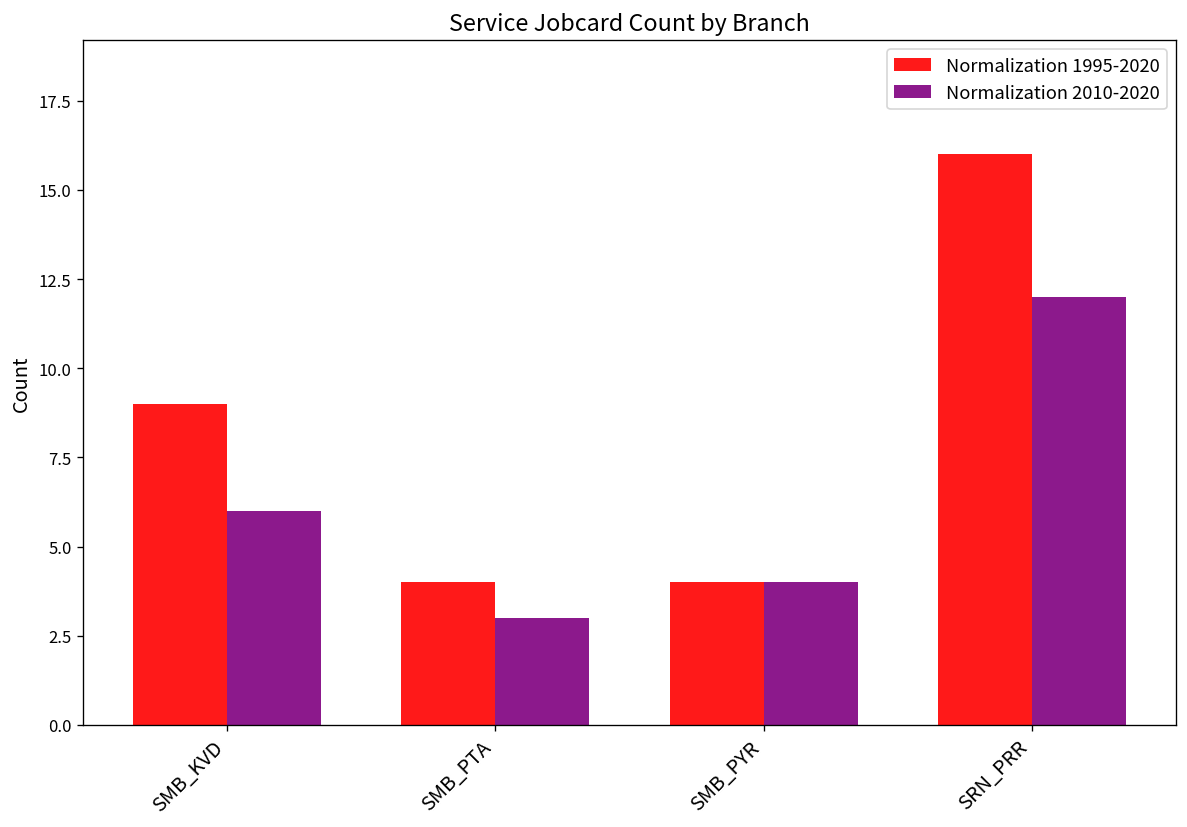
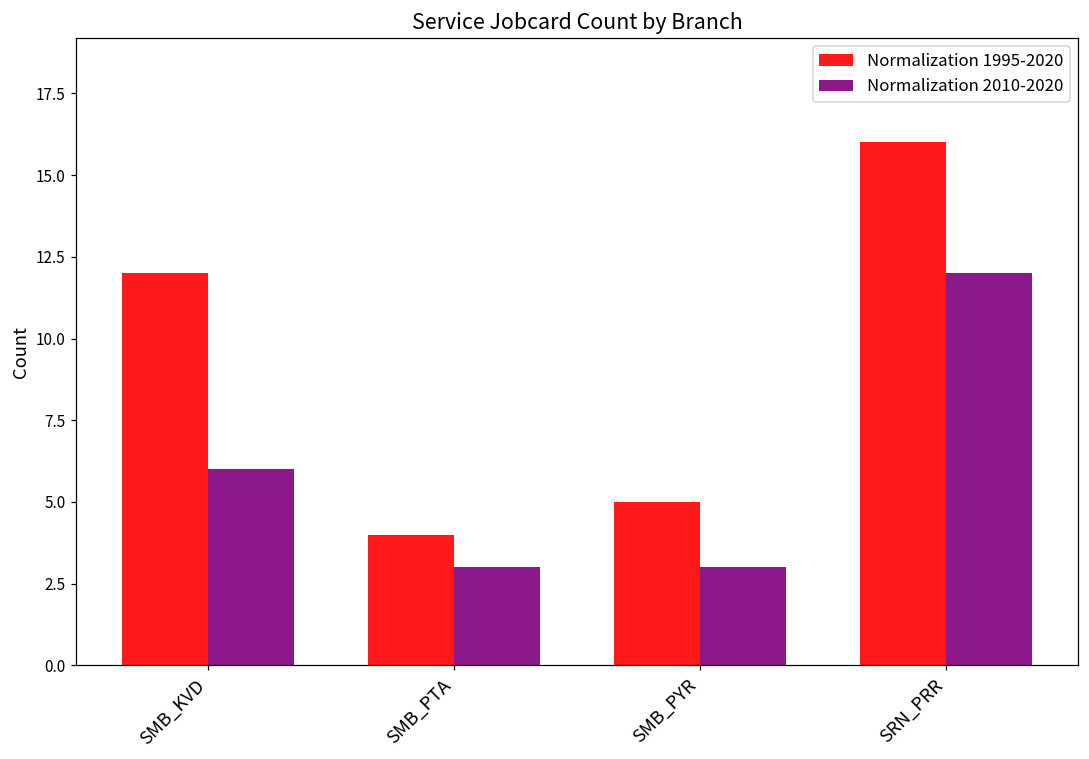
  {
    "Normalization 1995-2020": {
-     "SMB_KVD": 9,
+     "SMB_KVD": 12,
      "SMB_PTA": 4,
-     "SMB_PYR": 4,
+     "SMB_PYR": 5,
      "SRN_PRR": 16
    },
    "Normalization 2010-2020": {
      "SMB_KVD": 6,
      "SMB_PTA": 3,
-     "SMB_PYR": 4,
+     "SMB_PYR": 3,
      "SRN_PRR": 12
    }
  }
